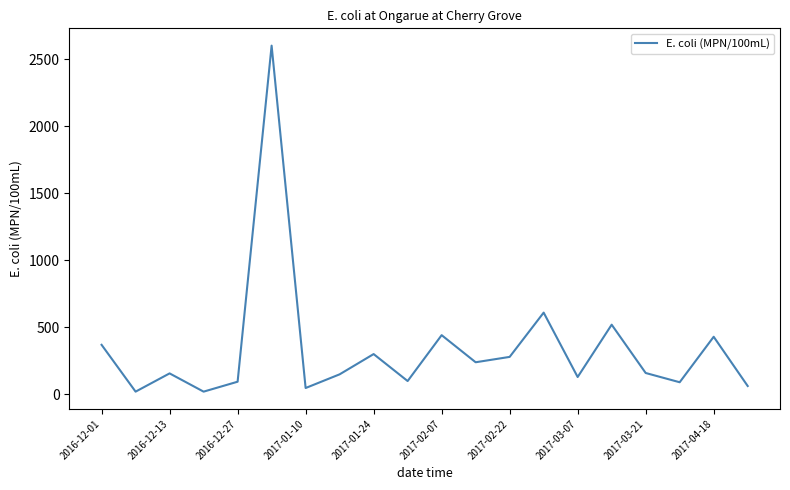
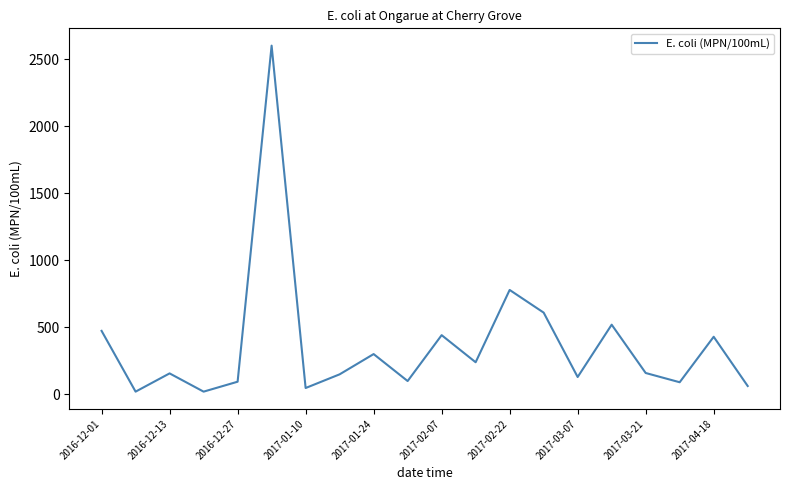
  {
-   "2016-12-01": 370,
+   "2016-12-01": 470,
    "2016-12-13": 160,
    "2016-12-27": 100,
    "2017-01-10": 50,
    "2017-01-24": 300,
    "2017-02-07": 440,
-   "2017-02-22": 280,
+   "2017-02-22": 780,
    "2017-03-07": 130,
    "2017-03-21": 160,
    "2017-04-18": 430
  }
